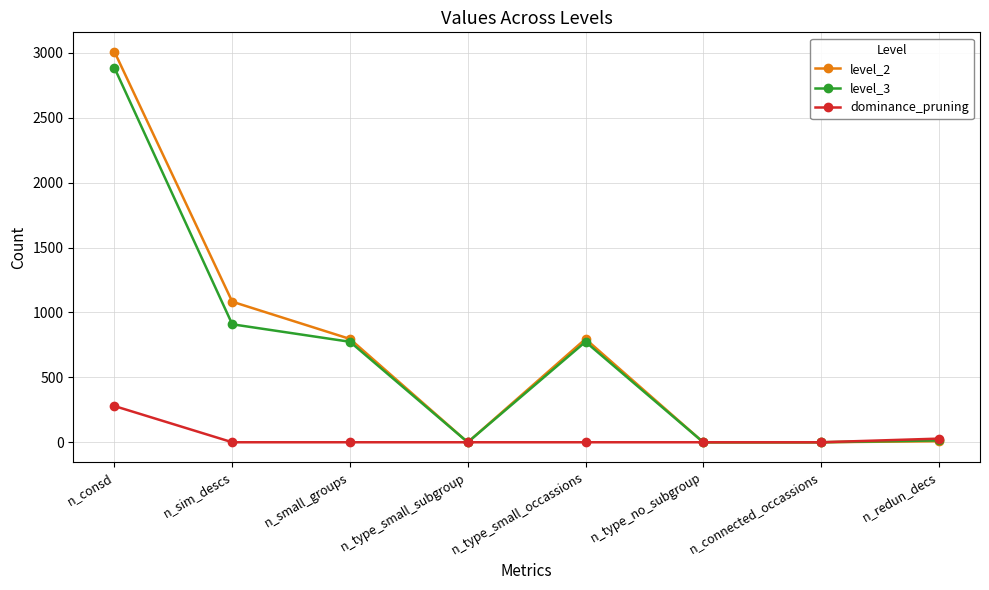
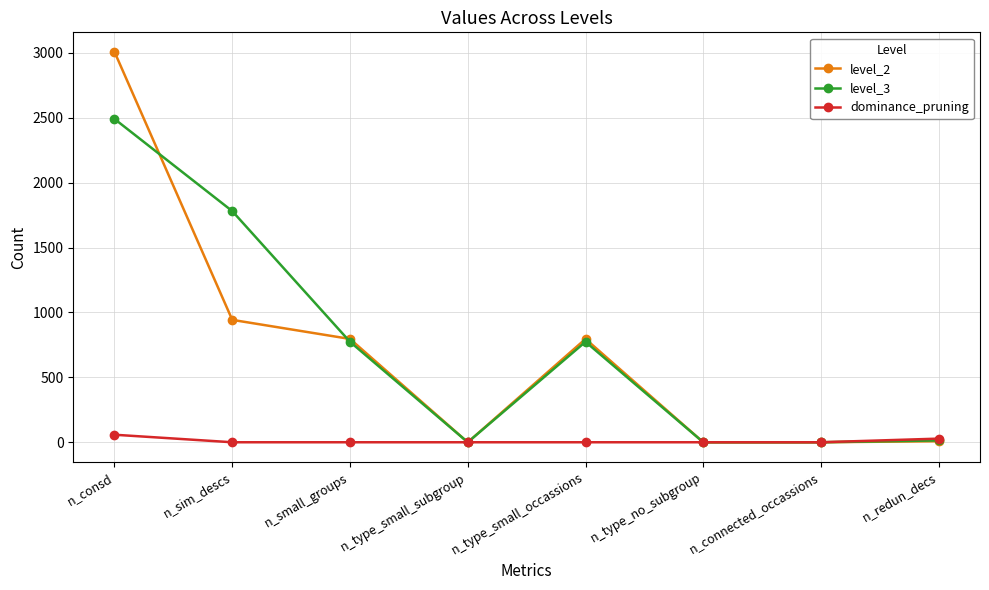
  {
    "level_2": {
      "n_consd": 3010,
-     "n_sim_descs": 1080,
+     "n_sim_descs": 940,
      "n_small_groups": 800,
      "n_type_small_occassions": 800
    },
    "level_3": {
-     "n_consd": 2880,
-     "n_sim_descs": 910,
+     "n_consd": 2490,
+     "n_sim_descs": 1780,
      "n_small_groups": 770,
      "n_type_small_occassions": 770
    },
    "dominance_pruning": {
-     "n_consd": 280,
+     "n_consd": 60,
      "n_sim_descs": 0,
      "n_small_groups": 0,
      "n_type_small_occassions": 0
    }
  }
